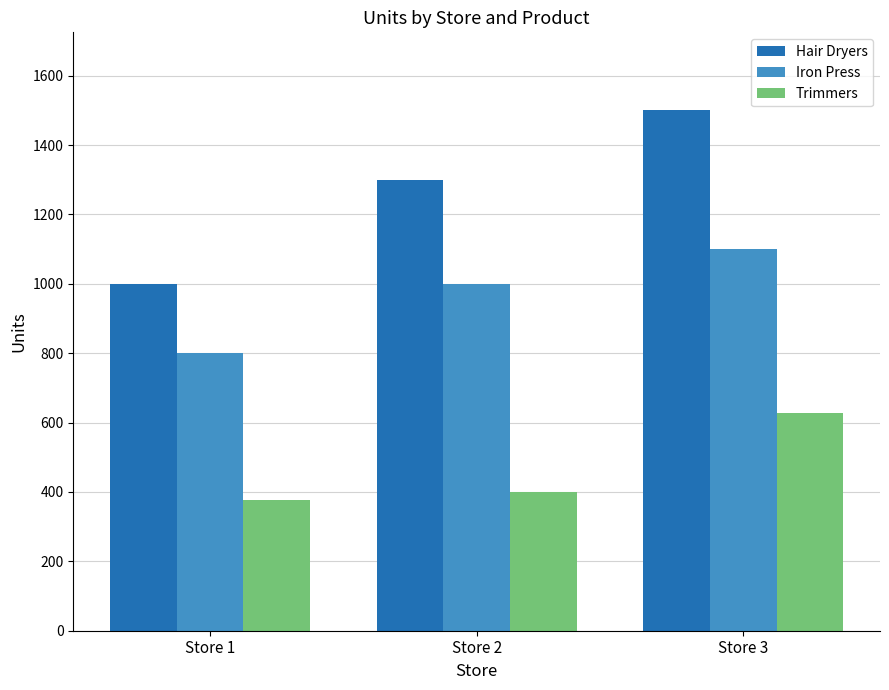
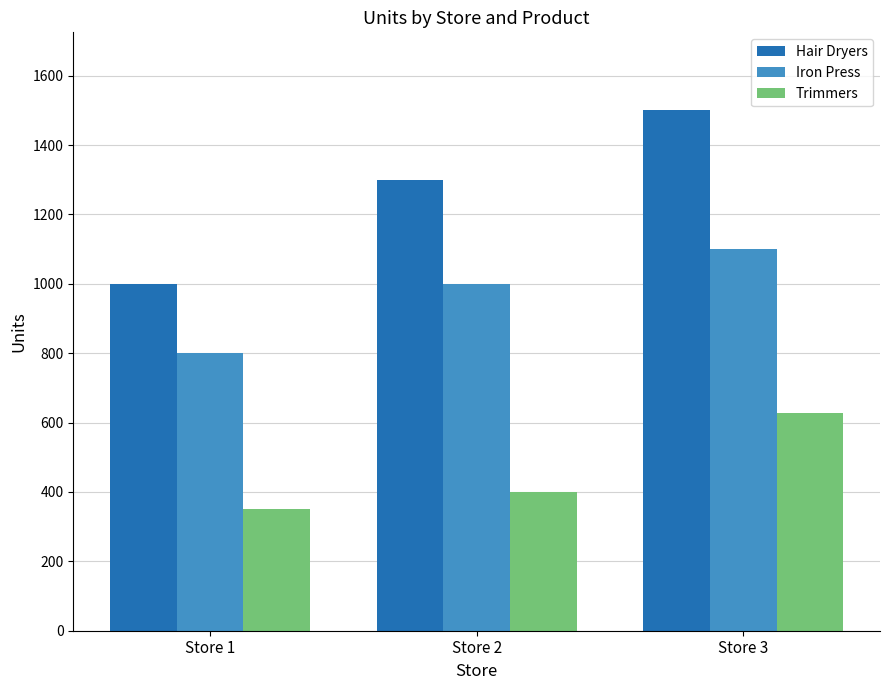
  {
    "Trimmers": {
-     "Store 1": 380,
+     "Store 1": 350,
      "Store 2": 400,
      "Store 3": 630
    }
  }
